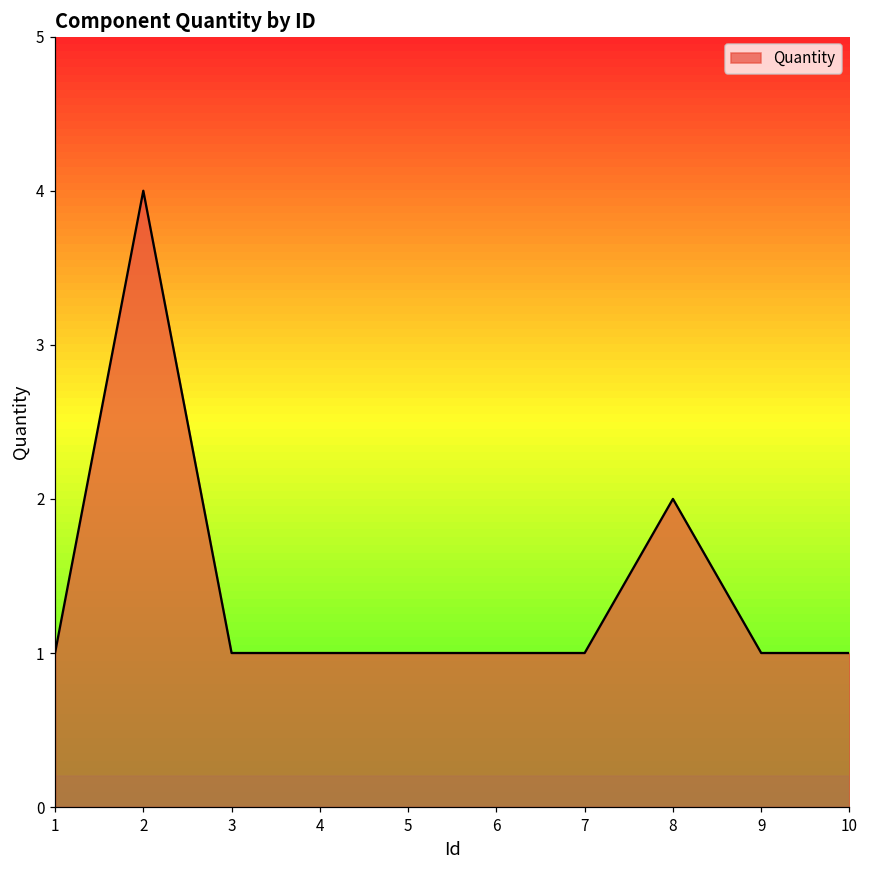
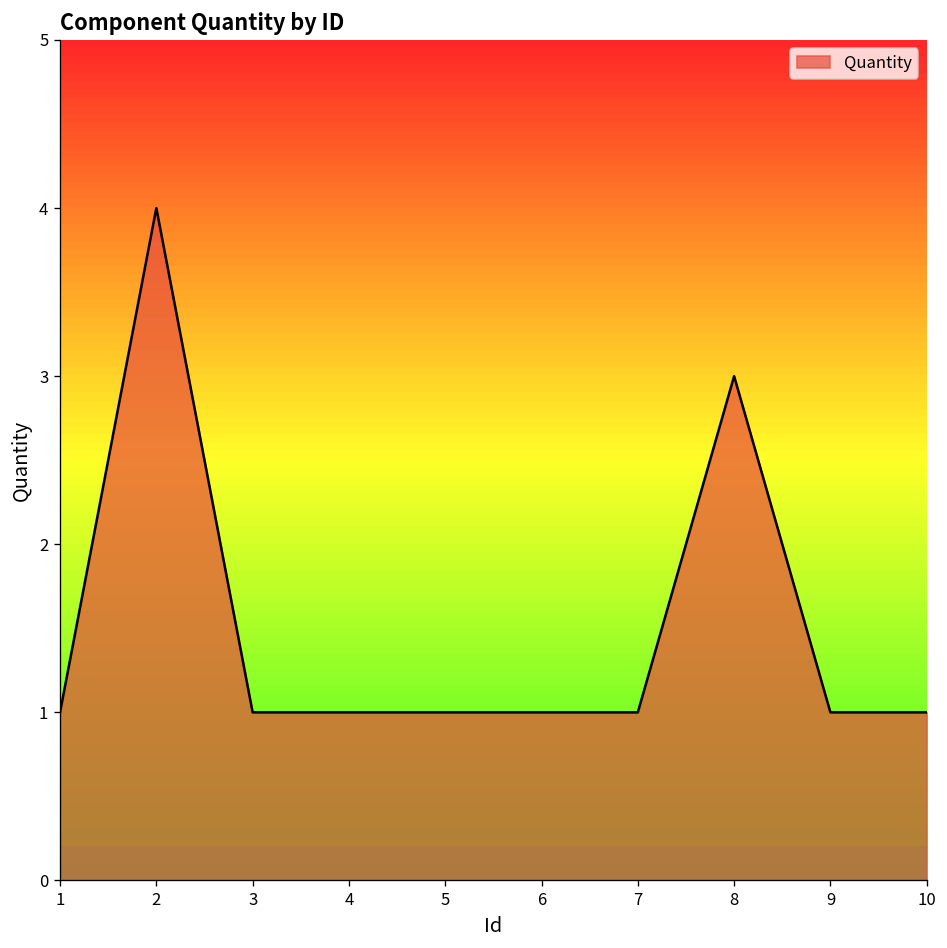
  {
    "1": 1,
    "2": 4,
    "3": 1,
    "4": 1,
    "5": 1,
    "6": 1,
    "7": 1,
-   "8": 2,
+   "8": 3,
    "9": 1,
    "10": 1
  }
